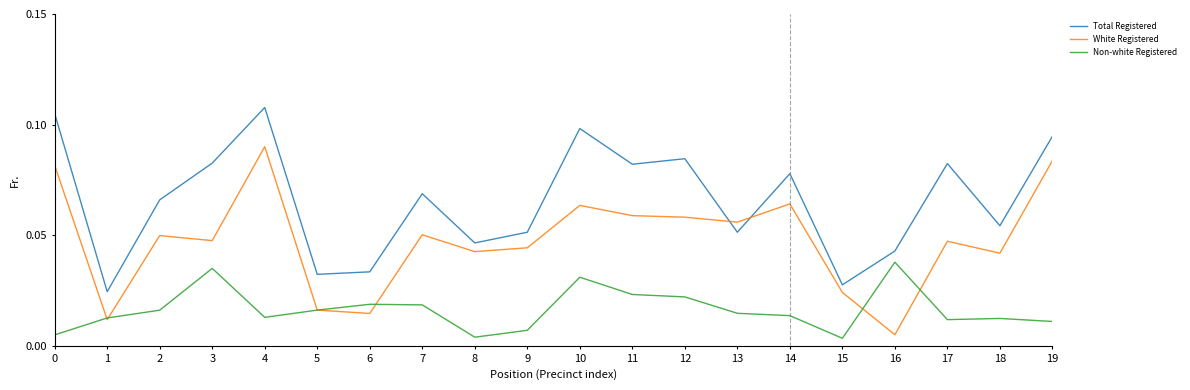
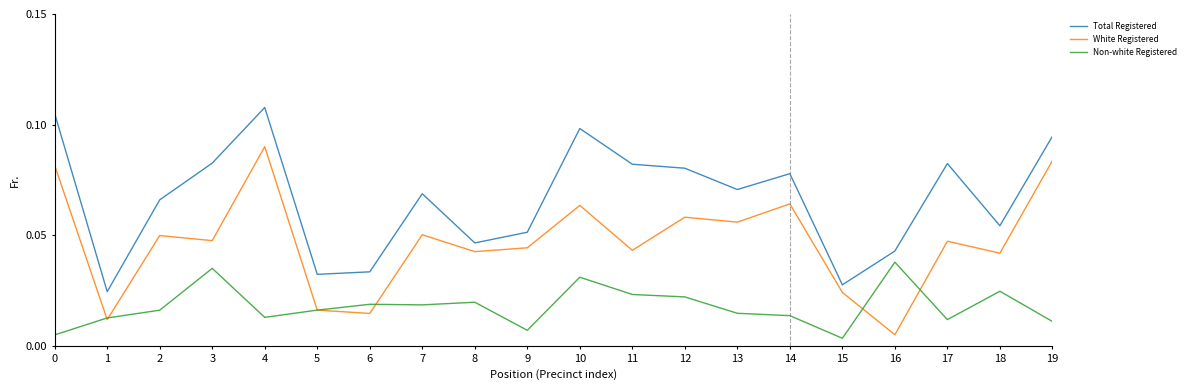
  {
    "Total Registered": {
      "0": 0.105,
      "1": 0.025,
      "2": 0.066,
      "3": 0.083,
      "4": 0.108,
      "5": 0.032,
      "6": 0.033,
      "7": 0.069,
      "8": 0.047,
      "9": 0.051,
      "10": 0.098,
      "11": 0.082,
-     "12": 0.085,
-     "13": 0.051,
+     "12": 0.080,
+     "13": 0.071,
      "14": 0.078,
      "15": 0.028,
      "16": 0.043,
      "17": 0.082,
      "18": 0.054,
      "19": 0.095
    },
    "White Registered": {
      "0": 0.082,
      "2": 0.050,
      "3": 0.048,
      "4": 0.090,
      "6": 0.015,
      "7": 0.050,
      "8": 0.043,
      "9": 0.044,
      "10": 0.064,
-     "11": 0.059,
+     "11": 0.043,
      "12": 0.058,
      "13": 0.056,
      "14": 0.064,
      "15": 0.024,
      "16": 0.005,
      "17": 0.047,
      "18": 0.042,
      "19": 0.084
    },
    "Non-white Registered": {
      "0": 0.005,
      "2": 0.016,
      "3": 0.035,
      "4": 0.013,
      "6": 0.019,
      "7": 0.019,
-     "8": 0.004,
+     "8": 0.020,
      "9": 0.007,
      "10": 0.031,
      "11": 0.023,
      "12": 0.022,
      "13": 0.015,
      "14": 0.014,
      "15": 0.003,
      "16": 0.038,
      "17": 0.012,
-     "18": 0.012,
+     "18": 0.025,
      "19": 0.011
    }
  }
